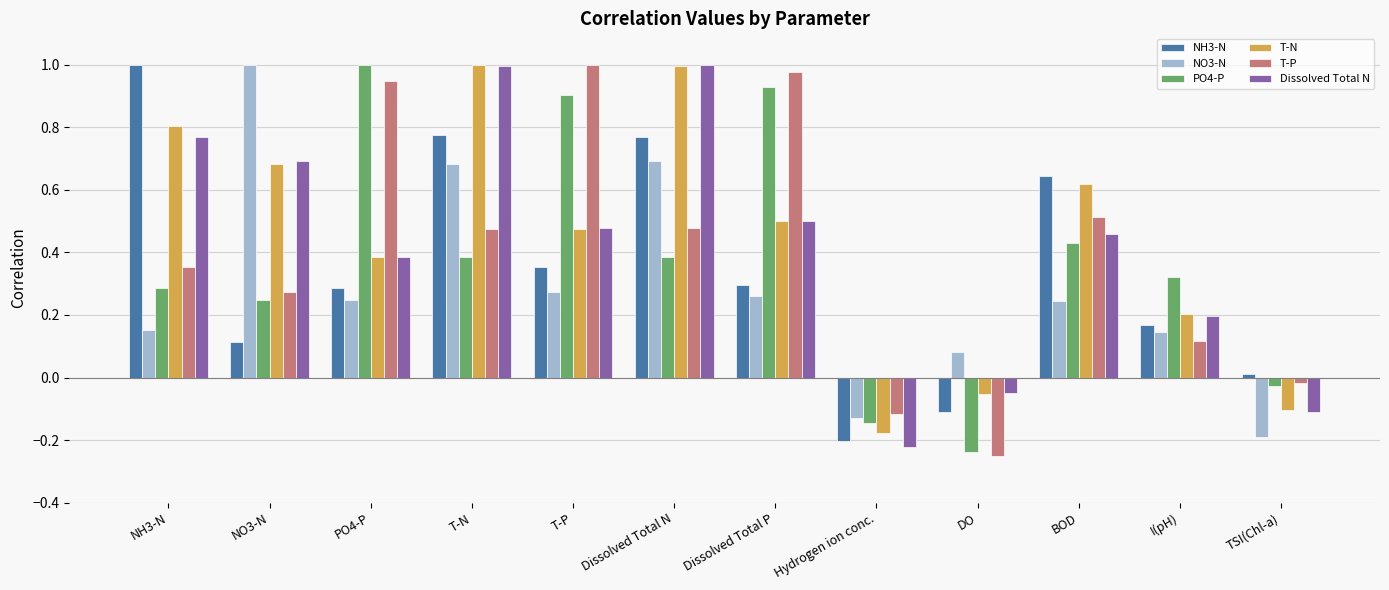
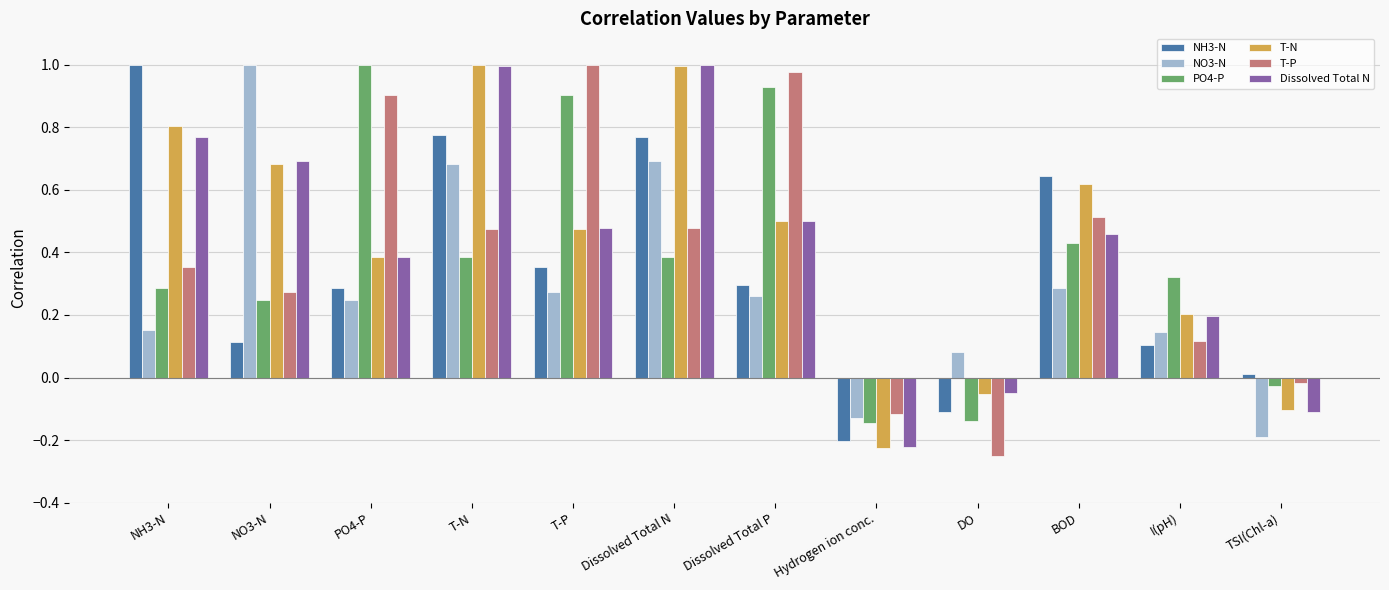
  {
    "NH3-N": {
      "NH3-N": 1.00,
      "NO3-N": 0.11,
      "PO4-P": 0.28,
      "T-N": 0.77,
      "T-P": 0.35,
      "Dissolved Total N": 0.77,
      "Dissolved Total P": 0.30,
      "Hydrogen ion conc.": -0.20,
      "DO": -0.11,
      "BOD": 0.64,
-     "I(pH)": 0.17,
+     "I(pH)": 0.10,
      "TSI(Chl-a)": 0.01
    },
    "NO3-N": {
      "NH3-N": 0.15,
      "NO3-N": 1.00,
      "PO4-P": 0.25,
      "T-N": 0.68,
      "T-P": 0.27,
      "Dissolved Total N": 0.69,
      "Dissolved Total P": 0.26,
      "Hydrogen ion conc.": -0.13,
      "DO": 0.08,
-     "BOD": 0.25,
+     "BOD": 0.29,
      "I(pH)": 0.15,
      "TSI(Chl-a)": -0.19
    },
    "PO4-P": {
      "NH3-N": 0.28,
      "NO3-N": 0.25,
      "PO4-P": 1.00,
      "T-N": 0.39,
      "T-P": 0.90,
      "Dissolved Total N": 0.38,
      "Dissolved Total P": 0.93,
      "Hydrogen ion conc.": -0.14,
-     "DO": -0.24,
+     "DO": -0.14,
      "BOD": 0.43,
      "I(pH)": 0.32,
      "TSI(Chl-a)": -0.03
    },
    "T-N": {
      "NH3-N": 0.80,
      "NO3-N": 0.68,
      "PO4-P": 0.39,
      "T-N": 1.00,
      "T-P": 0.47,
      "Dissolved Total N": 1.00,
      "Dissolved Total P": 0.50,
-     "Hydrogen ion conc.": -0.18,
+     "Hydrogen ion conc.": -0.23,
      "DO": -0.05,
      "BOD": 0.62,
      "I(pH)": 0.20,
      "TSI(Chl-a)": -0.10
    },
    "T-P": {
      "NH3-N": 0.35,
      "NO3-N": 0.27,
-     "PO4-P": 0.95,
+     "PO4-P": 0.90,
      "T-N": 0.47,
      "T-P": 1.00,
      "Dissolved Total N": 0.48,
      "Dissolved Total P": 0.98,
      "Hydrogen ion conc.": -0.12,
      "DO": -0.25,
      "BOD": 0.51,
      "I(pH)": 0.12,
      "TSI(Chl-a)": -0.02
    },
    "Dissolved Total N": {
      "NH3-N": 0.77,
      "NO3-N": 0.69,
      "PO4-P": 0.38,
      "T-N": 1.00,
      "T-P": 0.48,
      "Dissolved Total N": 1.00,
      "Dissolved Total P": 0.50,
      "Hydrogen ion conc.": -0.22,
      "DO": -0.05,
      "BOD": 0.46,
      "I(pH)": 0.20,
      "TSI(Chl-a)": -0.11
    }
  }
